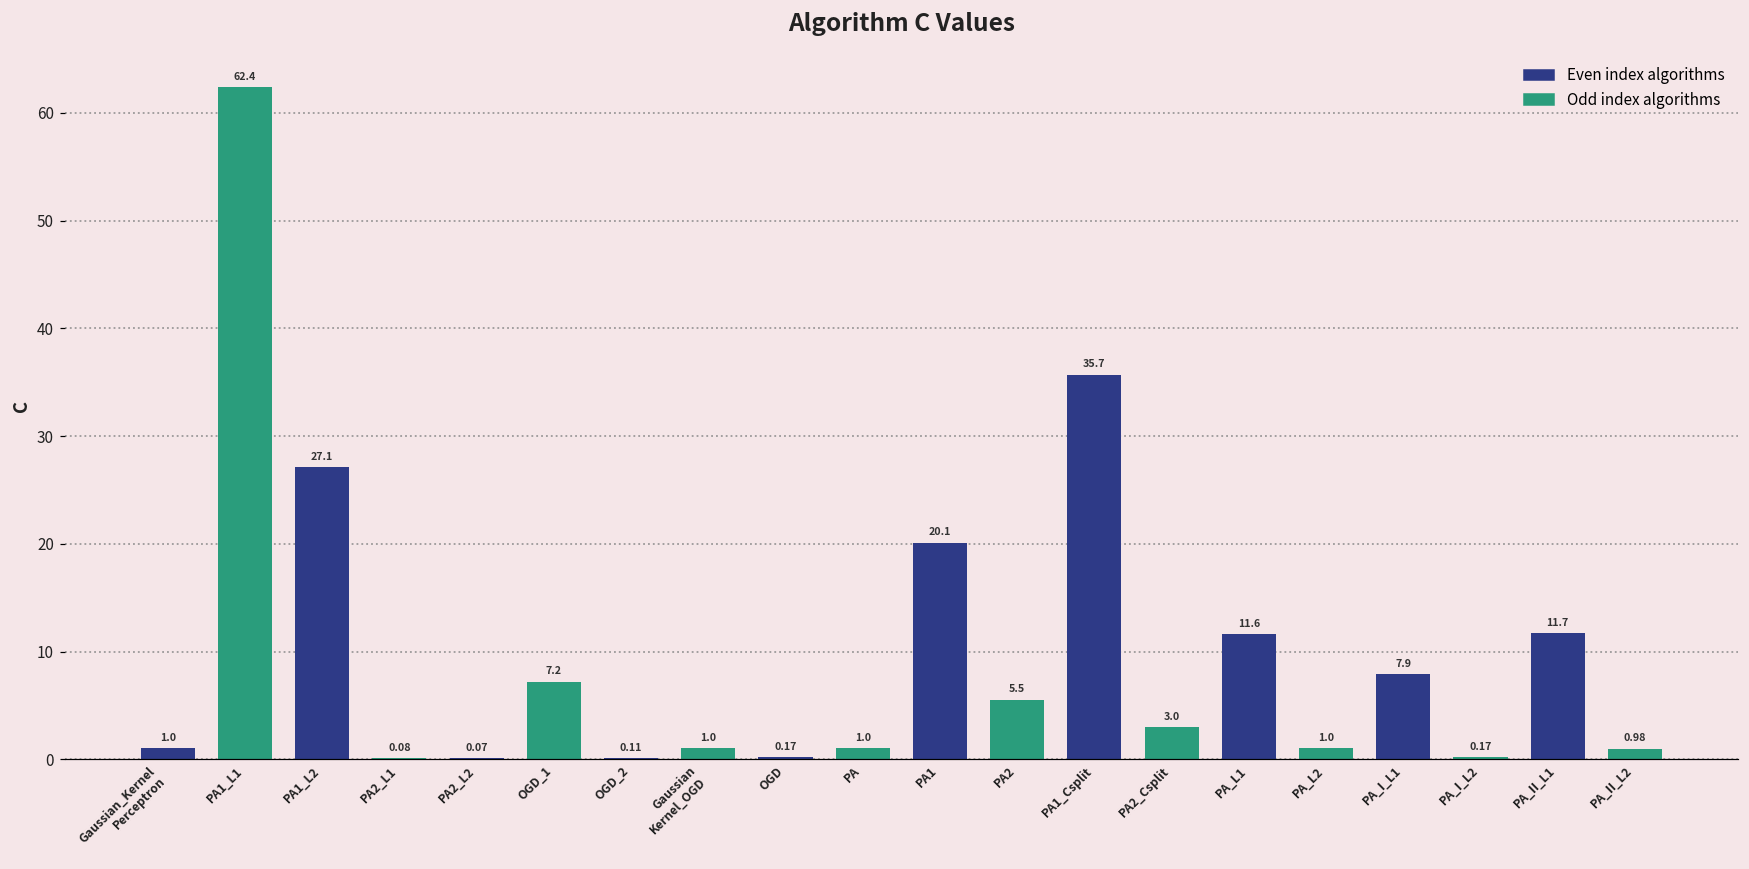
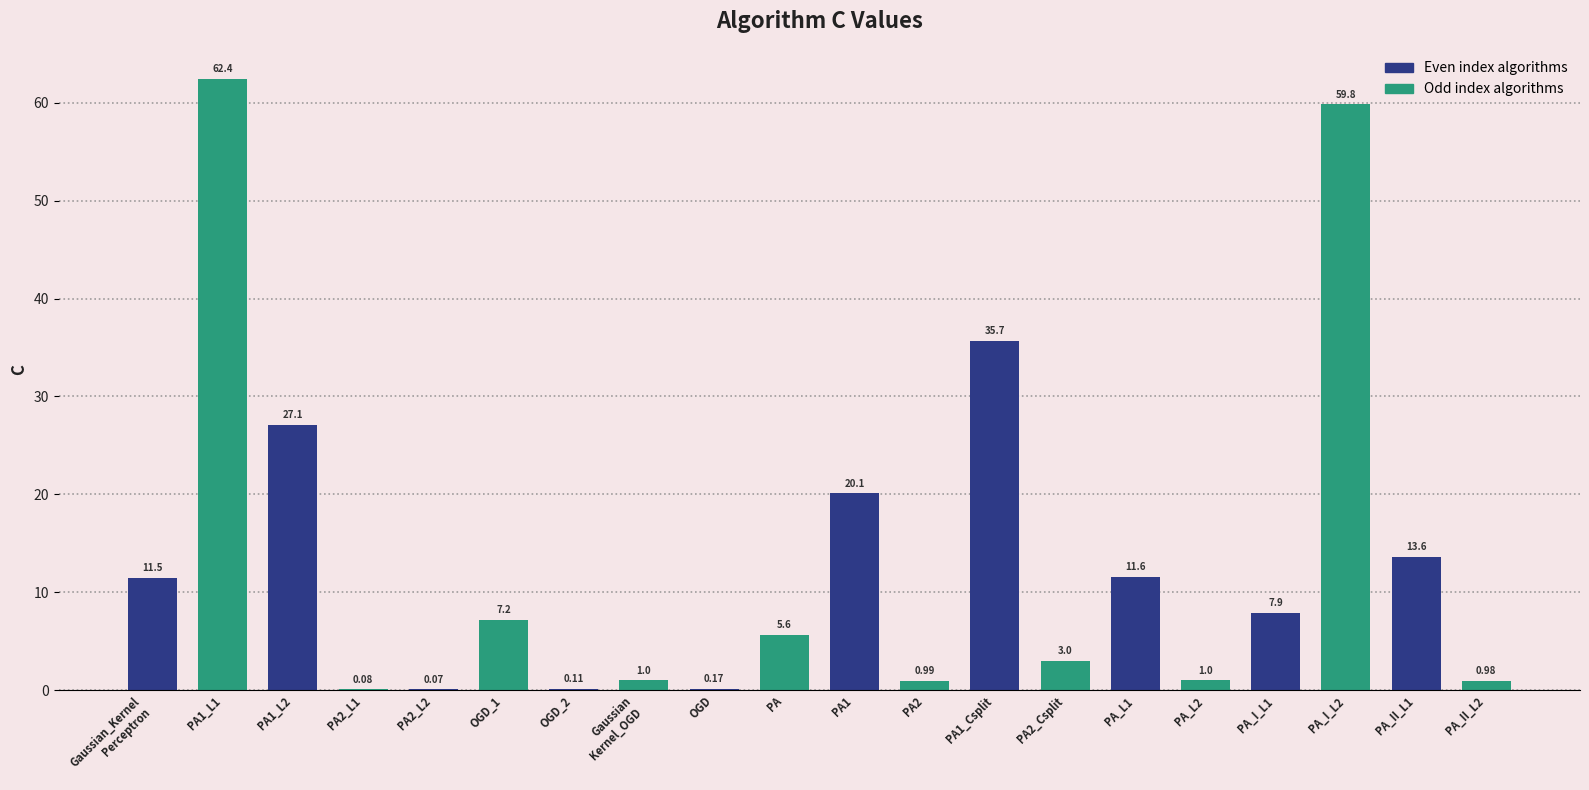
  {
-   "Gaussian_Kernel Perceptron": 1.0,
+   "Gaussian_Kernel Perceptron": 11.5,
    "PA1_L1": 62.4,
    "PA1_L2": 27.1,
    "PA2_L1": 0.08,
    "PA2_L2": 0.07,
    "OGD_1": 7.2,
    "OGD_2": 0.11,
    "Gaussian Kernel_OGD": 1.0,
    "OGD": 0.17,
-   "PA": 1.0,
+   "PA": 5.6,
    "PA1": 20.1,
-   "PA2": 5.5,
+   "PA2": 0.99,
    "PA1_Csplit": 35.7,
    "PA2_Csplit": 3.0,
    "PA_L1": 11.6,
    "PA_L2": 1.0,
    "PA_I_L1": 7.9,
-   "PA_I_L2": 0.17,
-   "PA_II_L1": 11.7,
+   "PA_I_L2": 59.8,
+   "PA_II_L1": 13.6,
    "PA_II_L2": 0.98
  }
